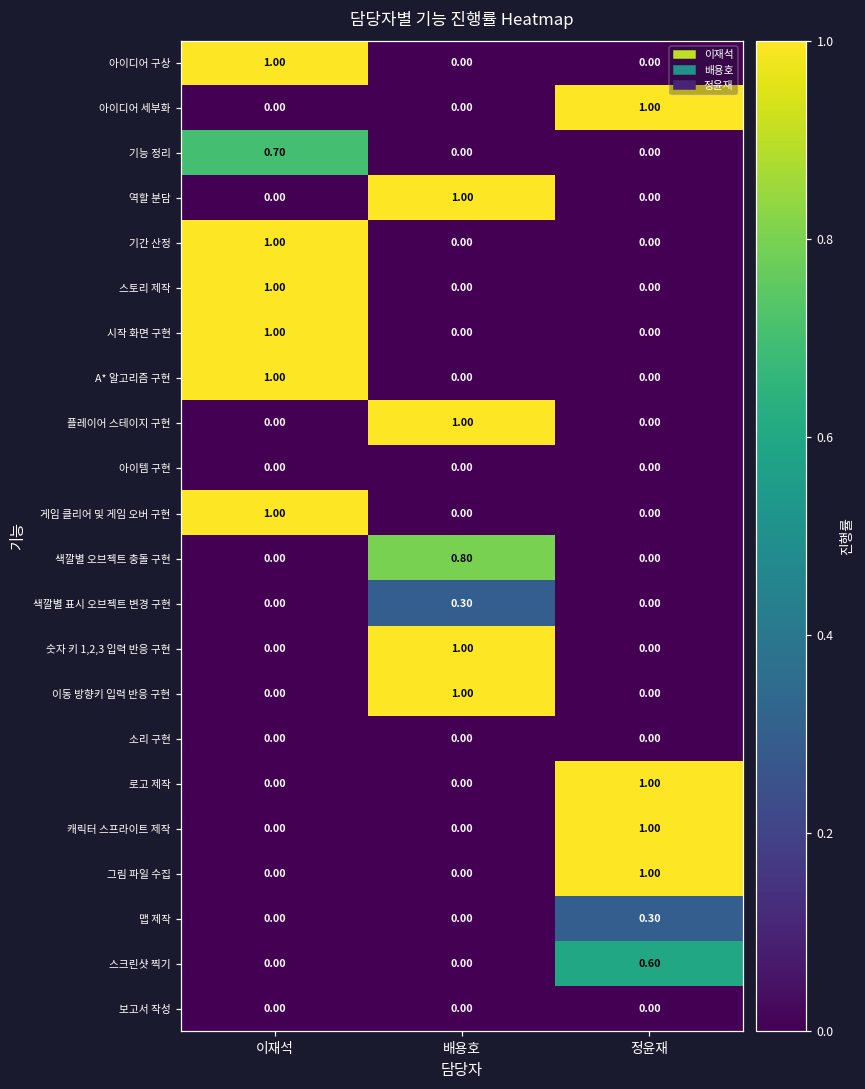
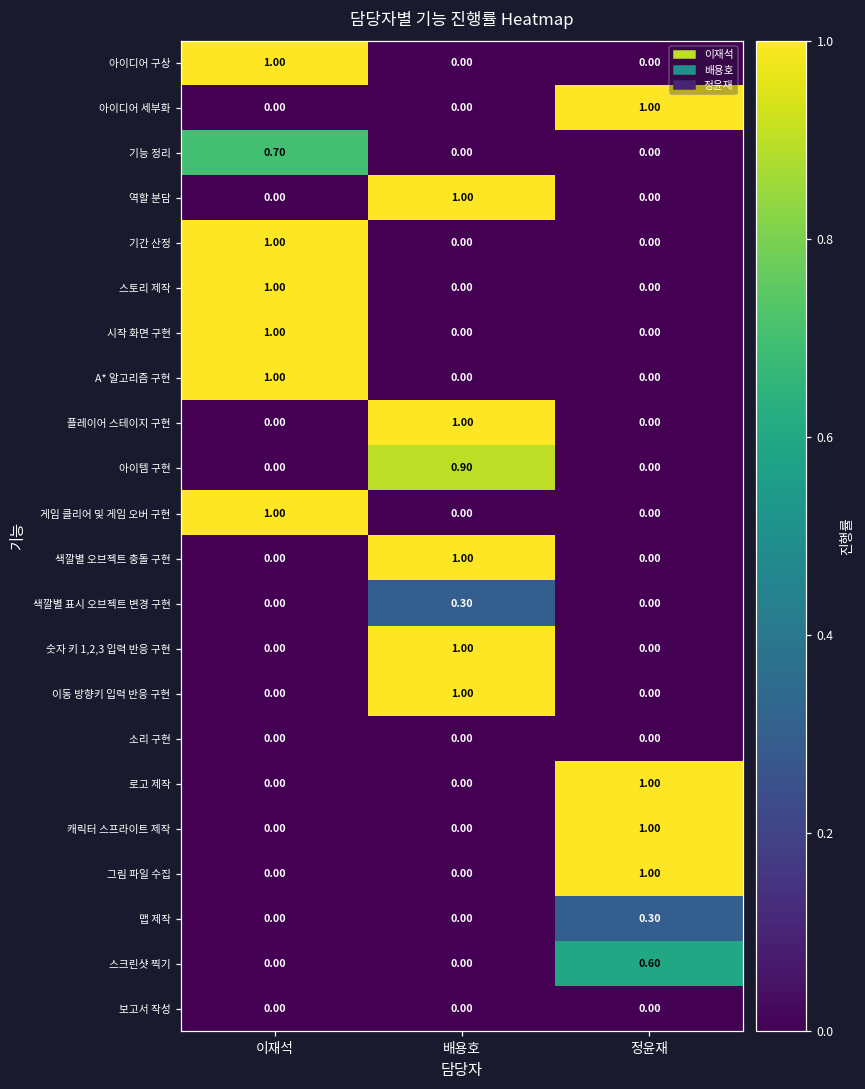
  {
    "아이디어 구상": {
      "이재석": 1.00,
      "배용호": 0.00,
      "정윤재": 0.00
    },
    "아이디어 세부화": {
      "이재석": 0.00,
      "배용호": 0.00,
      "정윤재": 1.00
    },
    "기능 정리": {
      "이재석": 0.70,
      "배용호": 0.00,
      "정윤재": 0.00
    },
    "역할 분담": {
      "이재석": 0.00,
      "배용호": 1.00,
      "정윤재": 0.00
    },
    "기간 산정": {
      "이재석": 1.00,
      "배용호": 0.00,
      "정윤재": 0.00
    },
    "스토리 제작": {
      "이재석": 1.00,
      "배용호": 0.00,
      "정윤재": 0.00
    },
    "시작 화면 구현": {
      "이재석": 1.00,
      "배용호": 0.00,
      "정윤재": 0.00
    },
    "A* 알고리즘 구현": {
      "이재석": 1.00,
      "배용호": 0.00,
      "정윤재": 0.00
    },
    "플레이어 스테이지 구현": {
      "이재석": 0.00,
      "배용호": 1.00,
      "정윤재": 0.00
    },
    "아이템 구현": {
      "이재석": 0.00,
-     "배용호": 0.00,
+     "배용호": 0.90,
      "정윤재": 0.00
    },
    "게임 클리어 및 게임 오버 구현": {
      "이재석": 1.00,
      "배용호": 0.00,
      "정윤재": 0.00
    },
    "색깔별 오브젝트 충돌 구현": {
      "이재석": 0.00,
-     "배용호": 0.80,
+     "배용호": 1.00,
      "정윤재": 0.00
    },
    "색깔별 표시 오브젝트 변경 구현": {
      "이재석": 0.00,
      "배용호": 0.30,
      "정윤재": 0.00
    },
    "숫자 키 1,2,3 입력 반응 구현": {
      "이재석": 0.00,
      "배용호": 1.00,
      "정윤재": 0.00
    },
    "이동 방향키 입력 반응 구현": {
      "이재석": 0.00,
      "배용호": 1.00,
      "정윤재": 0.00
    },
    "소리 구현": {
      "이재석": 0.00,
      "배용호": 0.00,
      "정윤재": 0.00
    },
    "로고 제작": {
      "이재석": 0.00,
      "배용호": 0.00,
      "정윤재": 1.00
    },
    "캐릭터 스프라이트 제작": {
      "이재석": 0.00,
      "배용호": 0.00,
      "정윤재": 1.00
    },
    "그림 파일 수집": {
      "이재석": 0.00,
      "배용호": 0.00,
      "정윤재": 1.00
    },
    "맵 제작": {
      "이재석": 0.00,
      "배용호": 0.00,
      "정윤재": 0.30
    },
    "스크린샷 찍기": {
      "이재석": 0.00,
      "배용호": 0.00,
      "정윤재": 0.60
    },
    "보고서 작성": {
      "이재석": 0.00,
      "배용호": 0.00,
      "정윤재": 0.00
    }
  }
